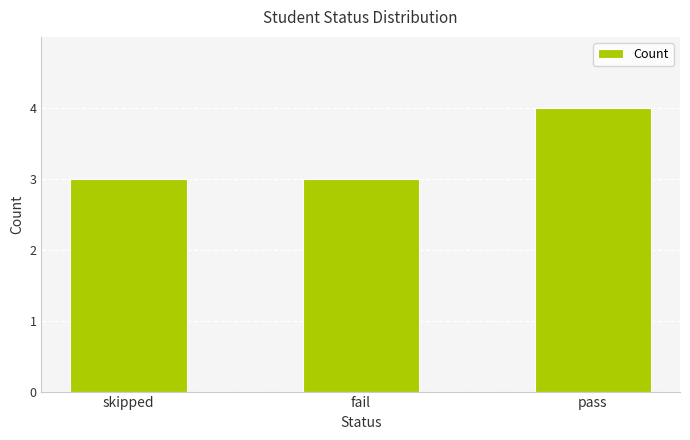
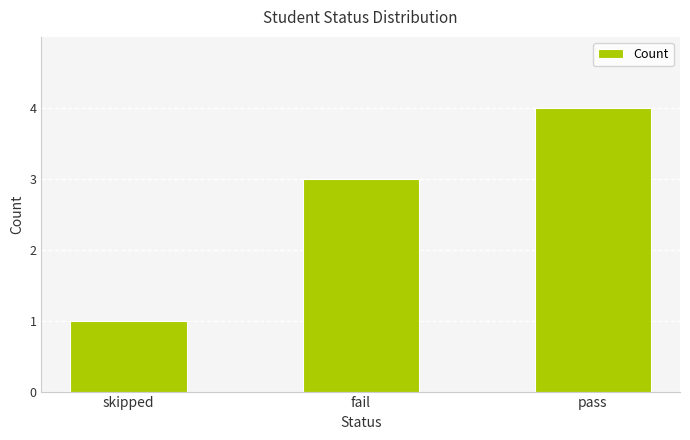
  {
-   "skipped": 3,
+   "skipped": 1,
    "fail": 3,
    "pass": 4
  }
